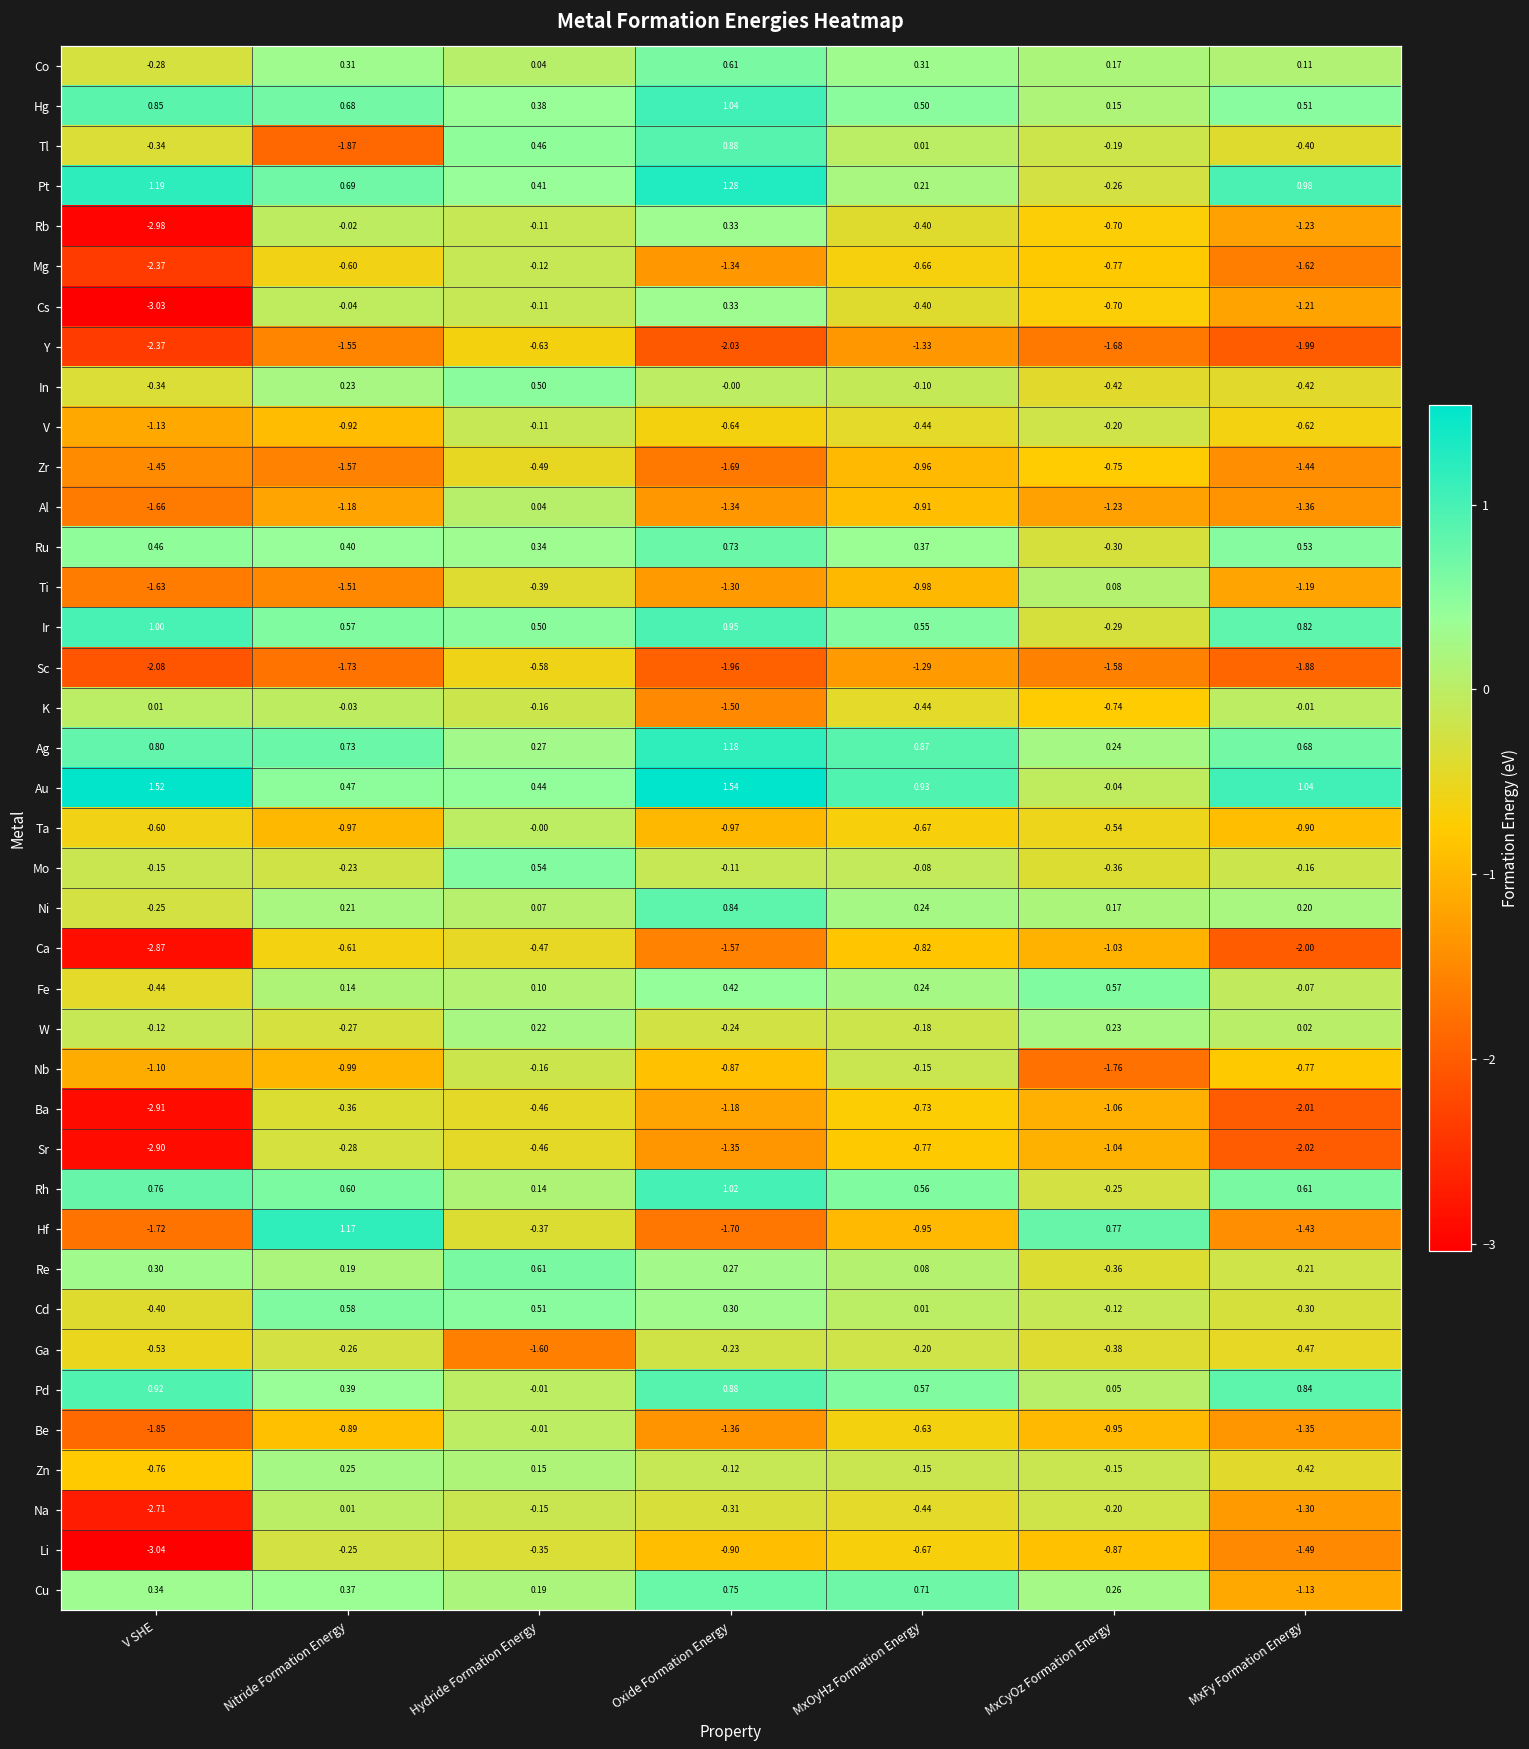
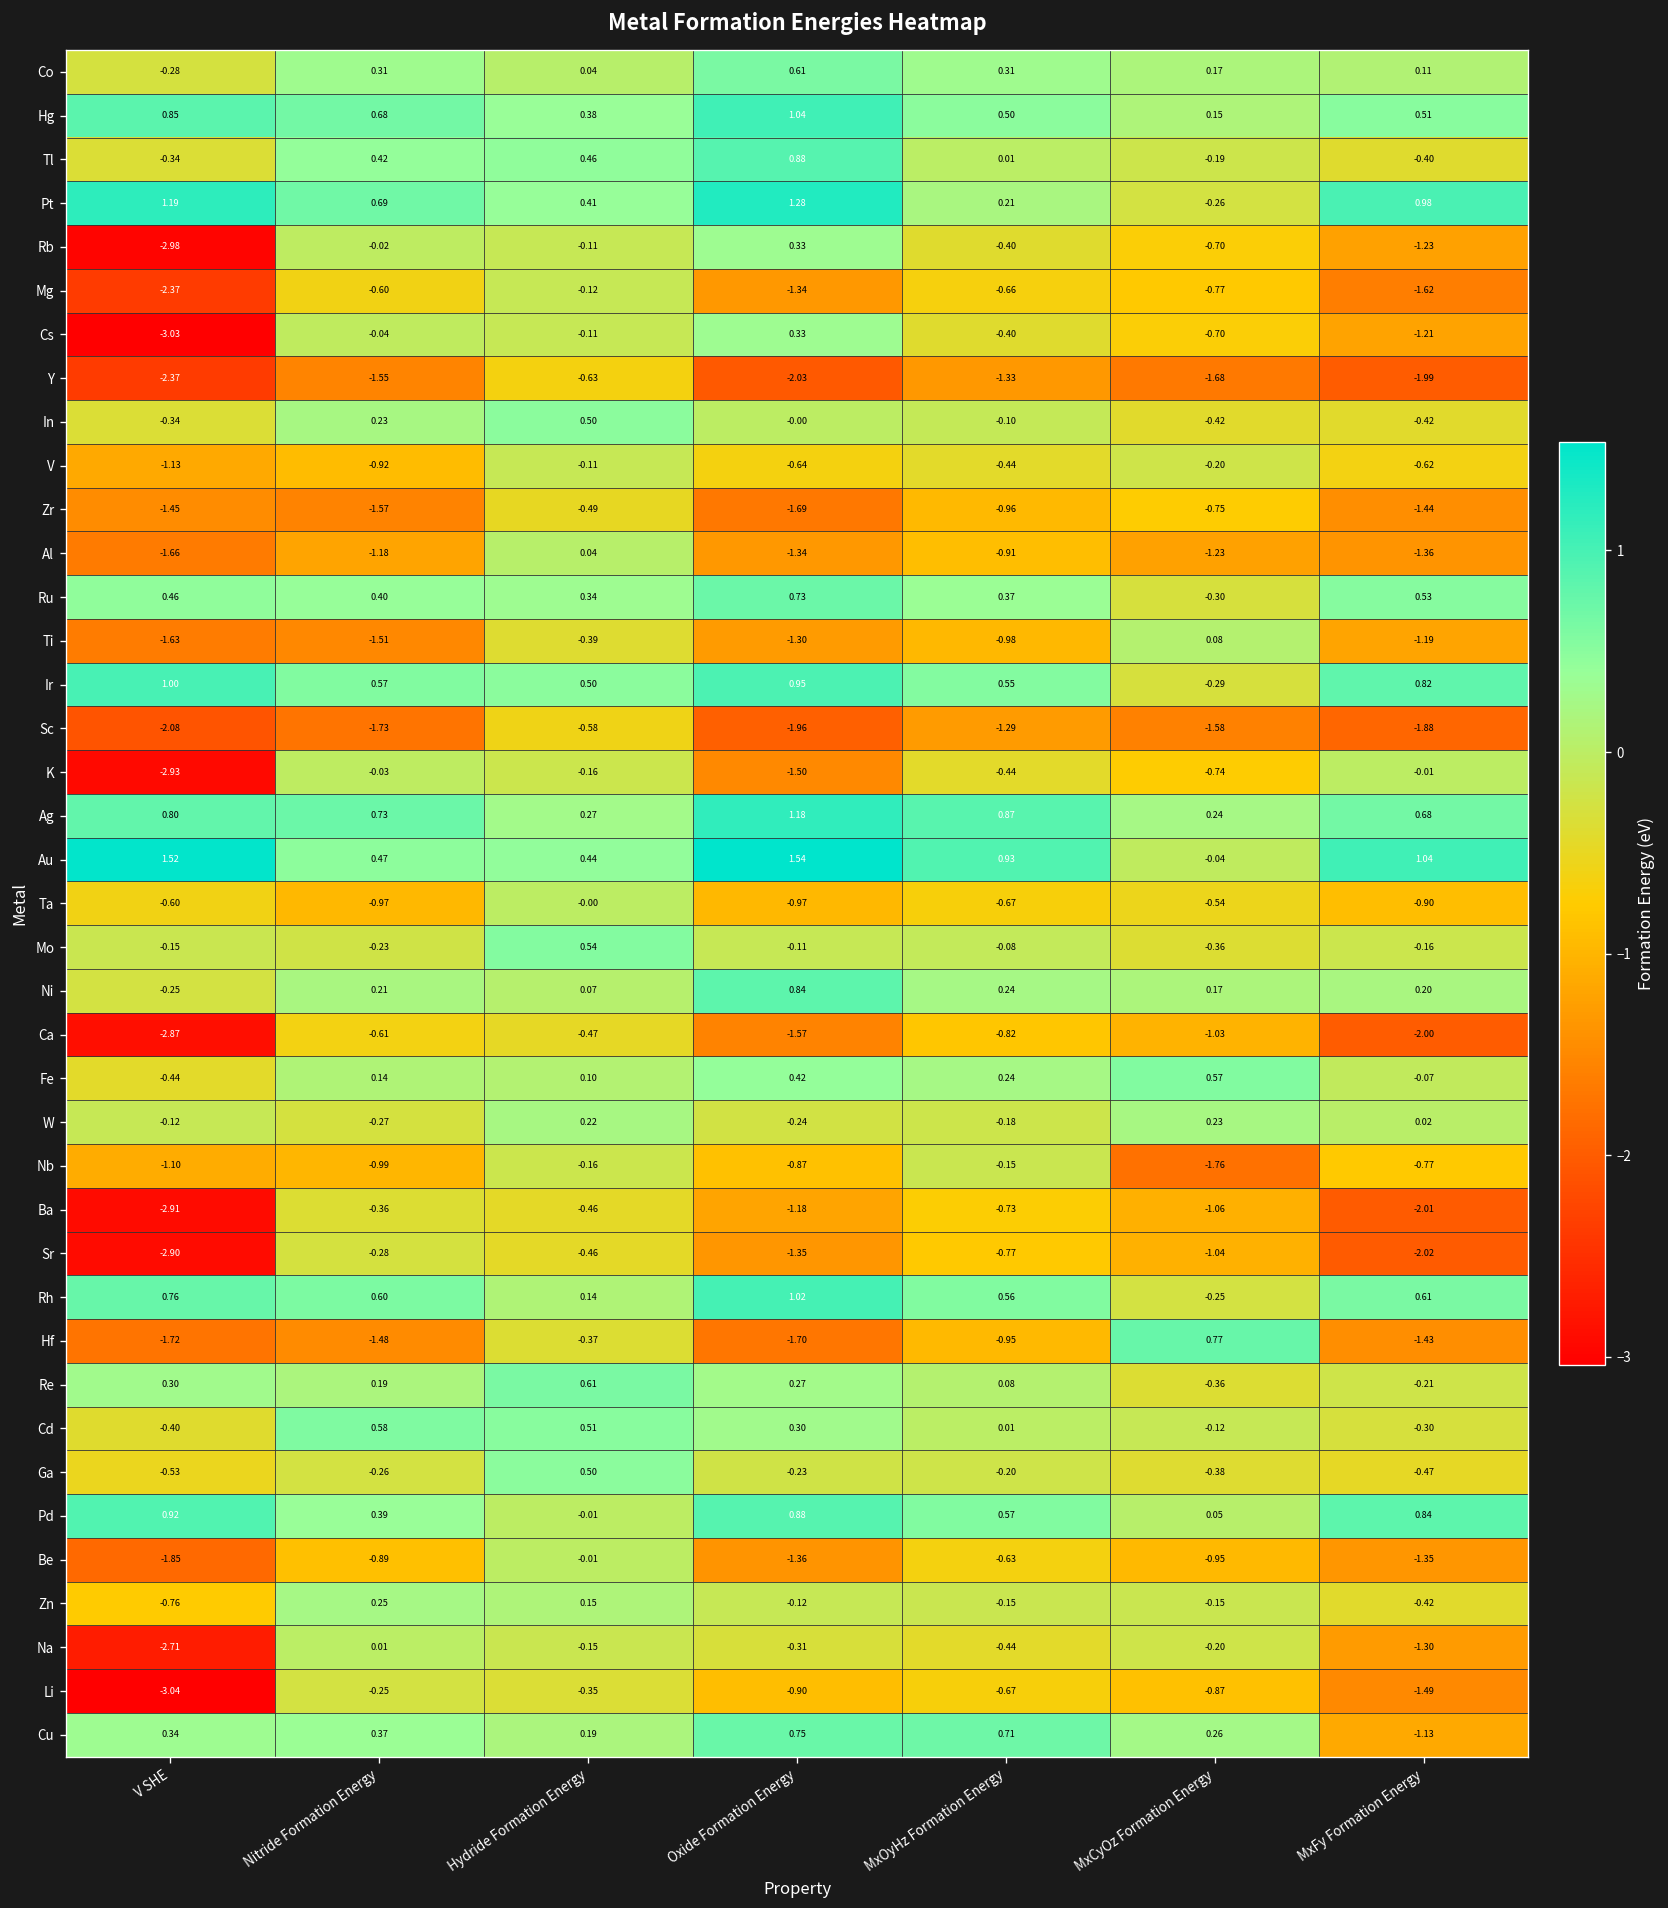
  {
    "Tl": {
      "V SHE": -0.34,
-     "Nitride Formation Energy": -1.87,
+     "Nitride Formation Energy": 0.42,
      "Hydride Formation Energy": 0.46,
      "Oxide Formation Energy": 0.88,
      "MxOyHz Formation Energy": 0.01,
      "MxCyOz Formation Energy": -0.19,
      "MxFy Formation Energy": -0.40
    },
    "K": {
-     "V SHE": 0.01,
+     "V SHE": -2.93,
      "Nitride Formation Energy": -0.03,
      "Hydride Formation Energy": -0.16,
      "Oxide Formation Energy": -1.50,
      "MxOyHz Formation Energy": -0.44,
      "MxCyOz Formation Energy": -0.74,
      "MxFy Formation Energy": -0.01
    },
    "Hf": {
      "V SHE": -1.72,
-     "Nitride Formation Energy": 1.17,
+     "Nitride Formation Energy": -1.48,
      "Hydride Formation Energy": -0.37,
      "Oxide Formation Energy": -1.70,
      "MxOyHz Formation Energy": -0.95,
      "MxCyOz Formation Energy": 0.77,
      "MxFy Formation Energy": -1.43
    },
    "Ga": {
      "V SHE": -0.53,
      "Nitride Formation Energy": -0.26,
-     "Hydride Formation Energy": -1.60,
+     "Hydride Formation Energy": 0.50,
      "Oxide Formation Energy": -0.23,
      "MxOyHz Formation Energy": -0.20,
      "MxCyOz Formation Energy": -0.38,
      "MxFy Formation Energy": -0.47
    }
  }
